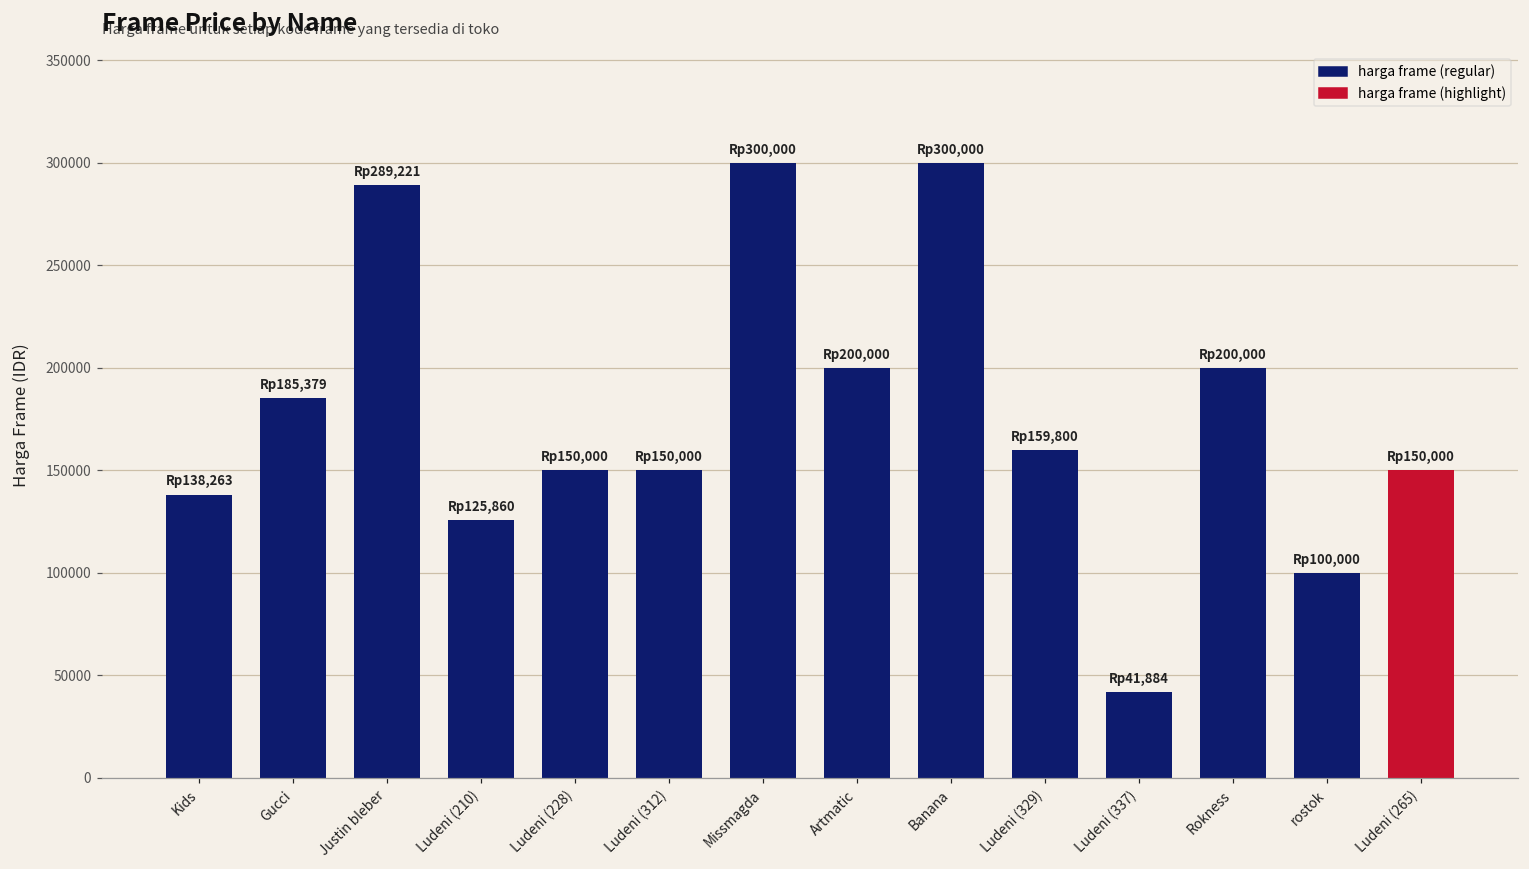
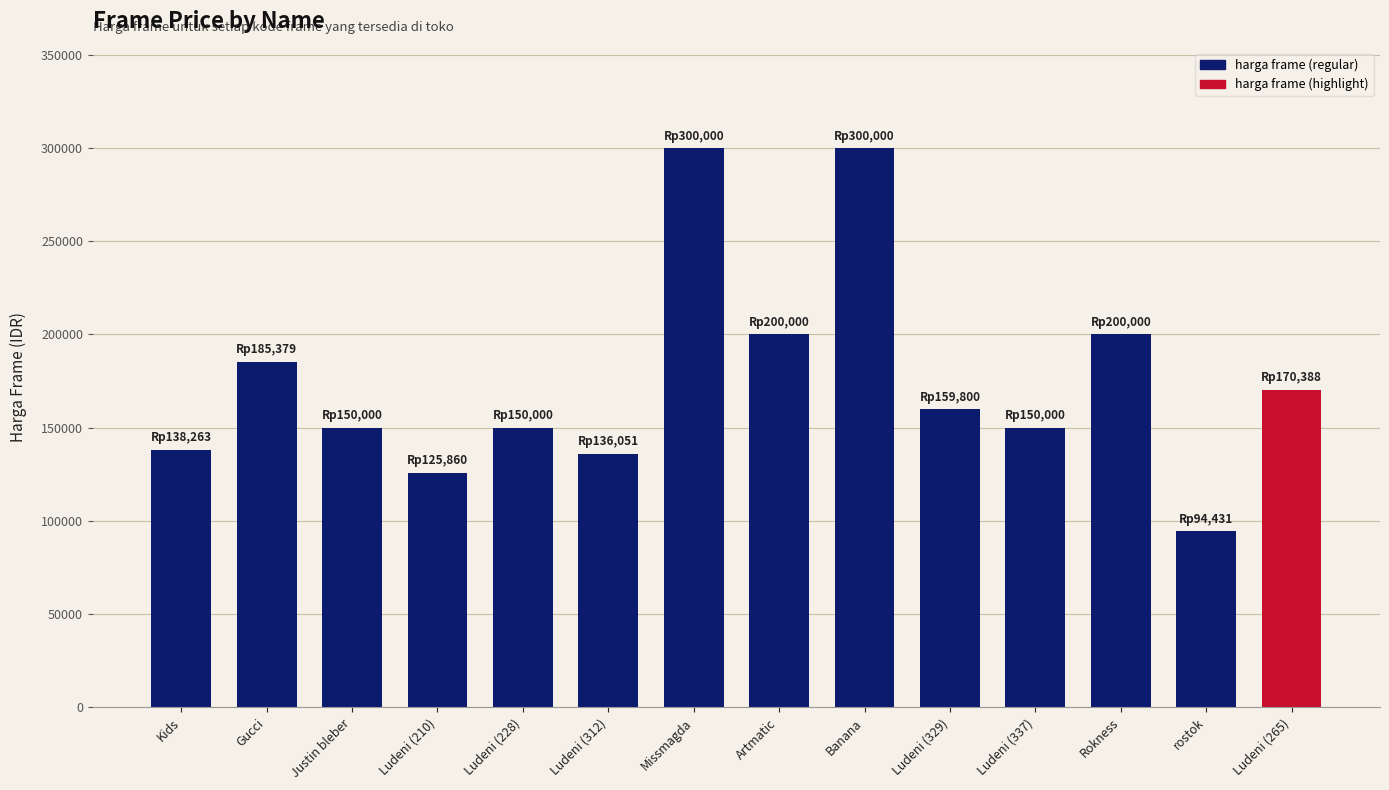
  {
-   "Justin bleber": "289,221",
-   "Ludeni (312)": "150,000",
-   "Ludeni (337)": "41,884",
-   "rostok": "100,000",
-   "Ludeni (265)": "150,000"
+   "Justin bleber": "150,000",
+   "Ludeni (312)": "136,051",
+   "Ludeni (337)": "150,000",
+   "rostok": "94,431",
+   "Ludeni (265)": "170,388"
  }
